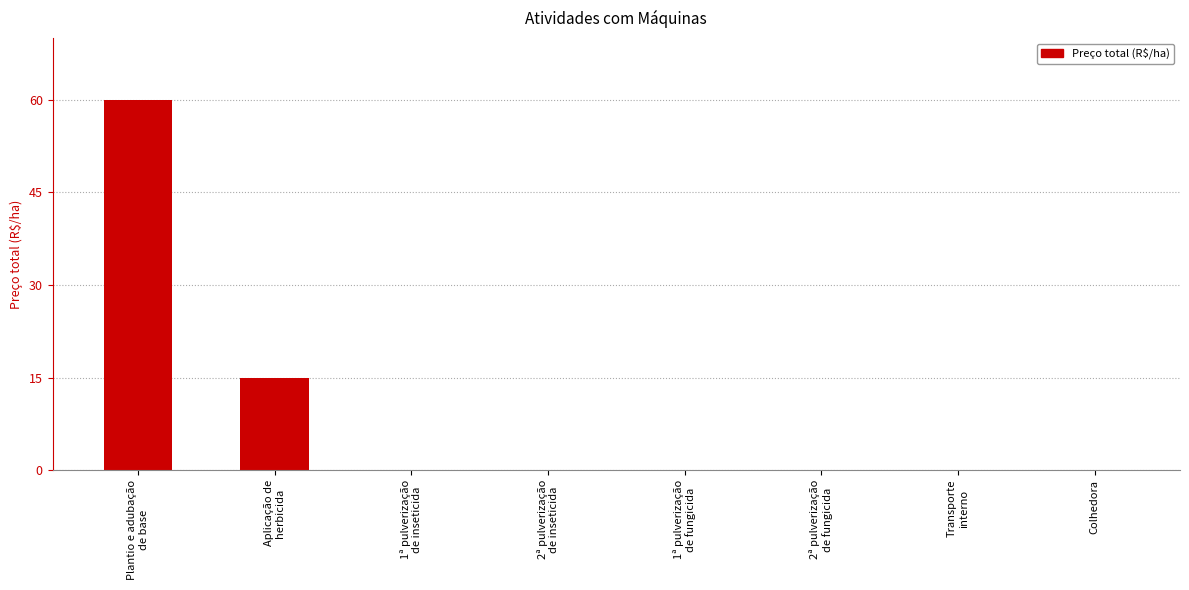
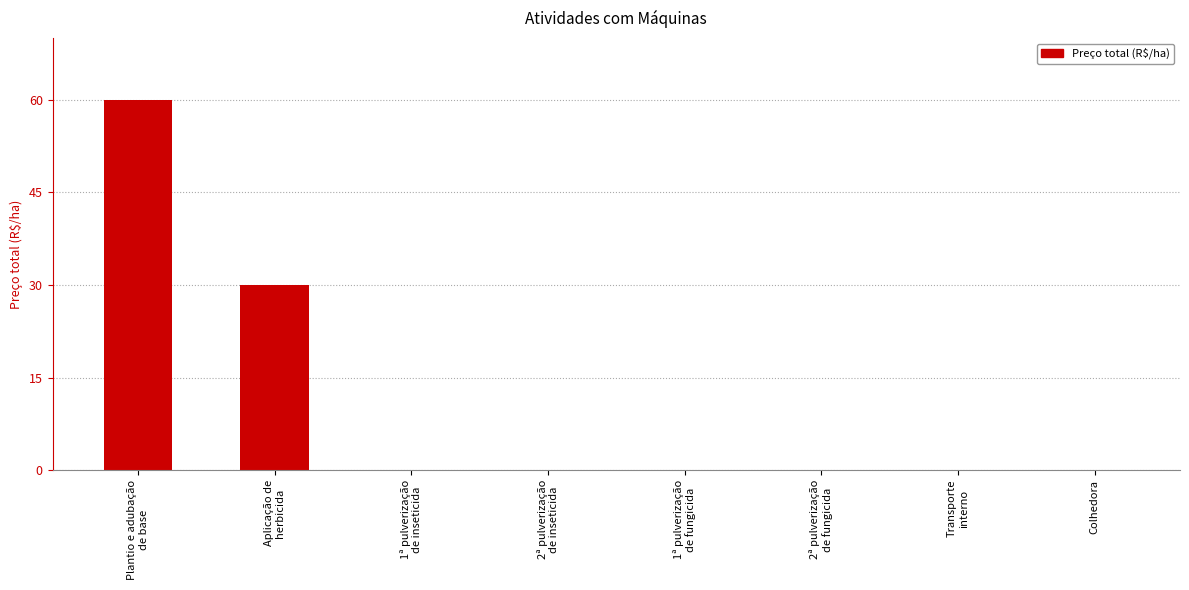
  {
    "Plantio e adubação de base": 60,
-   "Aplicação de herbicida": 15,
+   "Aplicação de herbicida": 30,
    "1ª pulverização de inseticida": 0,
    "2ª pulverização de inseticida": 0,
    "1ª pulverização de fungicida": 0,
    "2ª pulverização de fungicida": 0,
    "Transporte interno": 0,
    "Colhedora": 0
  }
